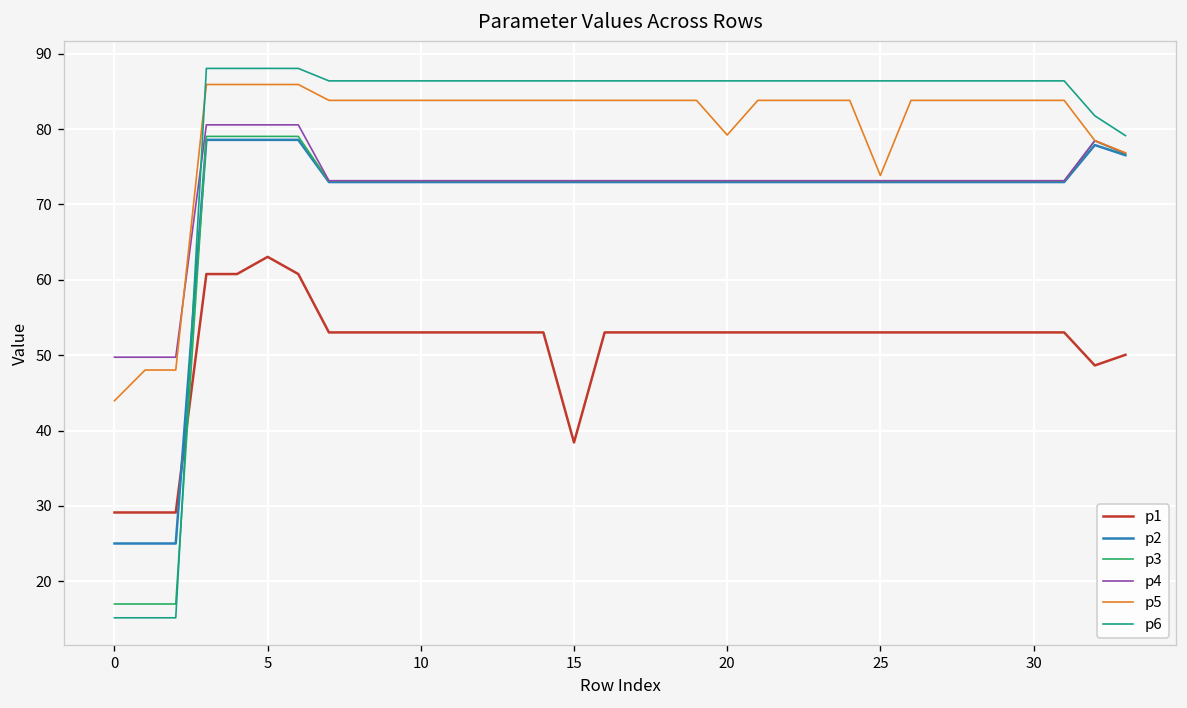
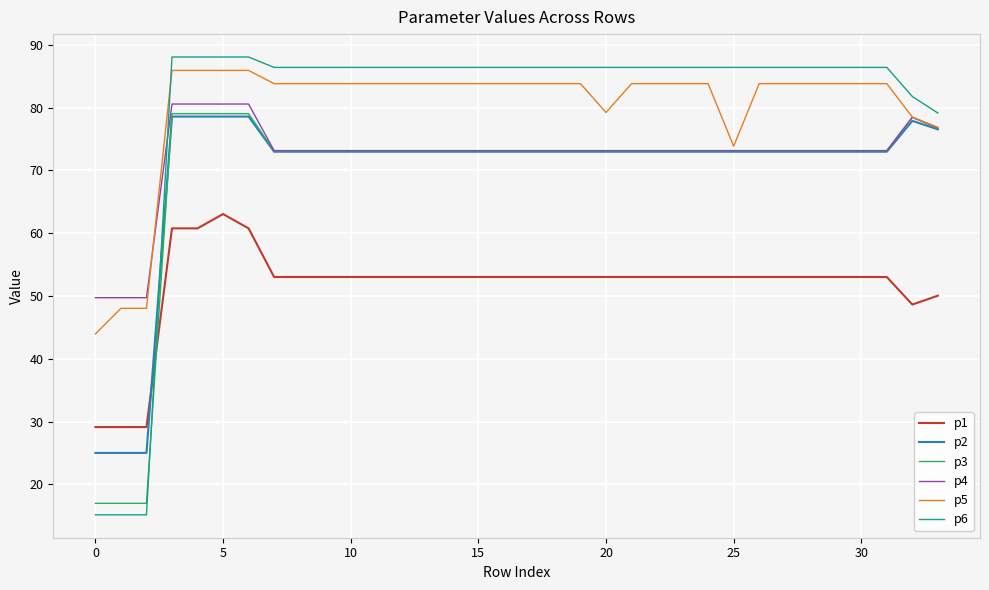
  {
    "p1": {
      "0": 29,
      "5": 63,
      "10": 53,
-     "15": 38,
+     "15": 53,
      "20": 53,
      "25": 53,
      "30": 53
    },
    "p2": {
      "0": 25,
      "5": 79
    },
    "p4": {
      "0": 50,
      "5": 81
    },
    "p5": {
      "0": 44,
      "5": 86,
      "10": 84,
      "15": 84,
      "20": 79,
      "25": 74,
      "30": 84
    }
  }
